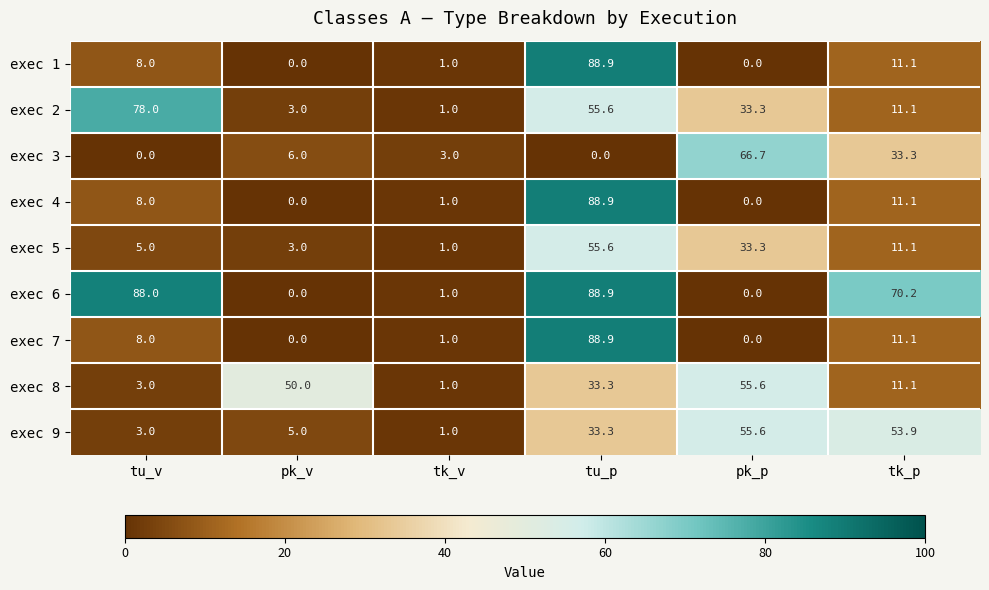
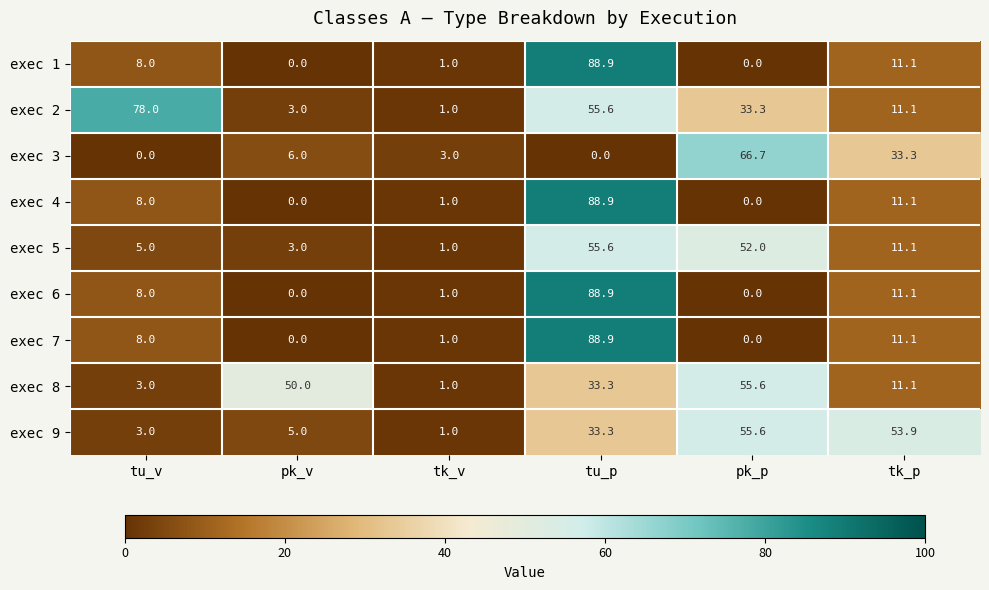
  {
    "exec 1": {
      "tu_v": 8.0,
      "pk_v": 0.0,
      "tk_v": 1.0,
      "tu_p": 88.9,
      "pk_p": 0.0,
      "tk_p": 11.1
    },
    "exec 2": {
      "tu_v": 78.0,
      "pk_v": 3.0,
      "tk_v": 1.0,
      "tu_p": 55.6,
      "pk_p": 33.3,
      "tk_p": 11.1
    },
    "exec 3": {
      "tu_v": 0.0,
      "pk_v": 6.0,
      "tk_v": 3.0,
      "tu_p": 0.0,
      "pk_p": 66.7,
      "tk_p": 33.3
    },
    "exec 4": {
      "tu_v": 8.0,
      "pk_v": 0.0,
      "tk_v": 1.0,
      "tu_p": 88.9,
      "pk_p": 0.0,
      "tk_p": 11.1
    },
    "exec 5": {
      "tu_v": 5.0,
      "pk_v": 3.0,
      "tk_v": 1.0,
      "tu_p": 55.6,
-     "pk_p": 33.3,
+     "pk_p": 52.0,
      "tk_p": 11.1
    },
    "exec 6": {
-     "tu_v": 88.0,
+     "tu_v": 8.0,
      "pk_v": 0.0,
      "tk_v": 1.0,
      "tu_p": 88.9,
      "pk_p": 0.0,
-     "tk_p": 70.2
+     "tk_p": 11.1
    },
    "exec 7": {
      "tu_v": 8.0,
      "pk_v": 0.0,
      "tk_v": 1.0,
      "tu_p": 88.9,
      "pk_p": 0.0,
      "tk_p": 11.1
    },
    "exec 8": {
      "tu_v": 3.0,
      "pk_v": 50.0,
      "tk_v": 1.0,
      "tu_p": 33.3,
      "pk_p": 55.6,
      "tk_p": 11.1
    },
    "exec 9": {
      "tu_v": 3.0,
      "pk_v": 5.0,
      "tk_v": 1.0,
      "tu_p": 33.3,
      "pk_p": 55.6,
      "tk_p": 53.9
    }
  }
